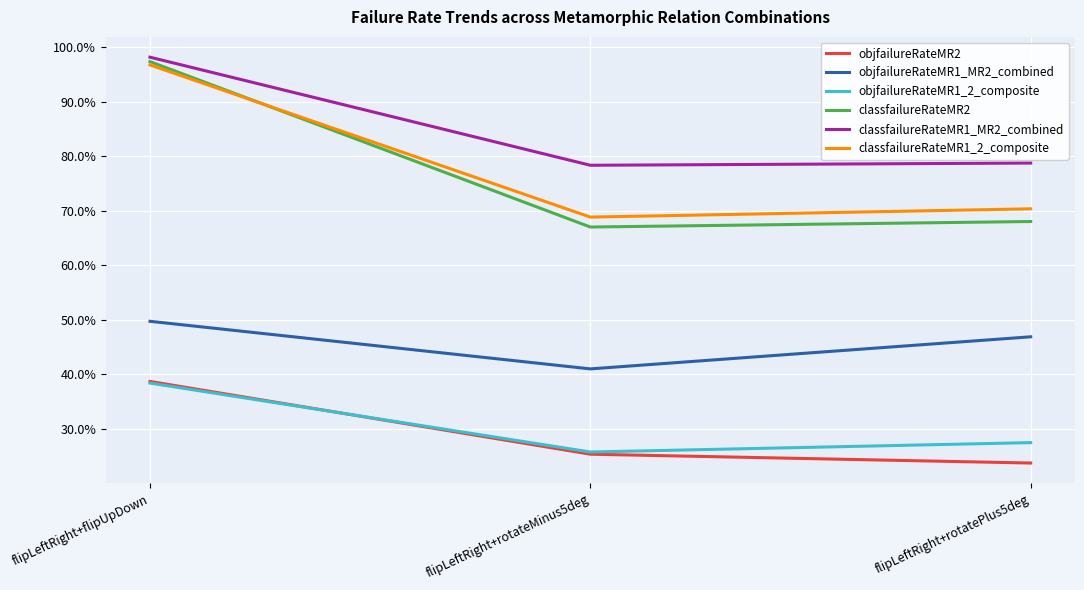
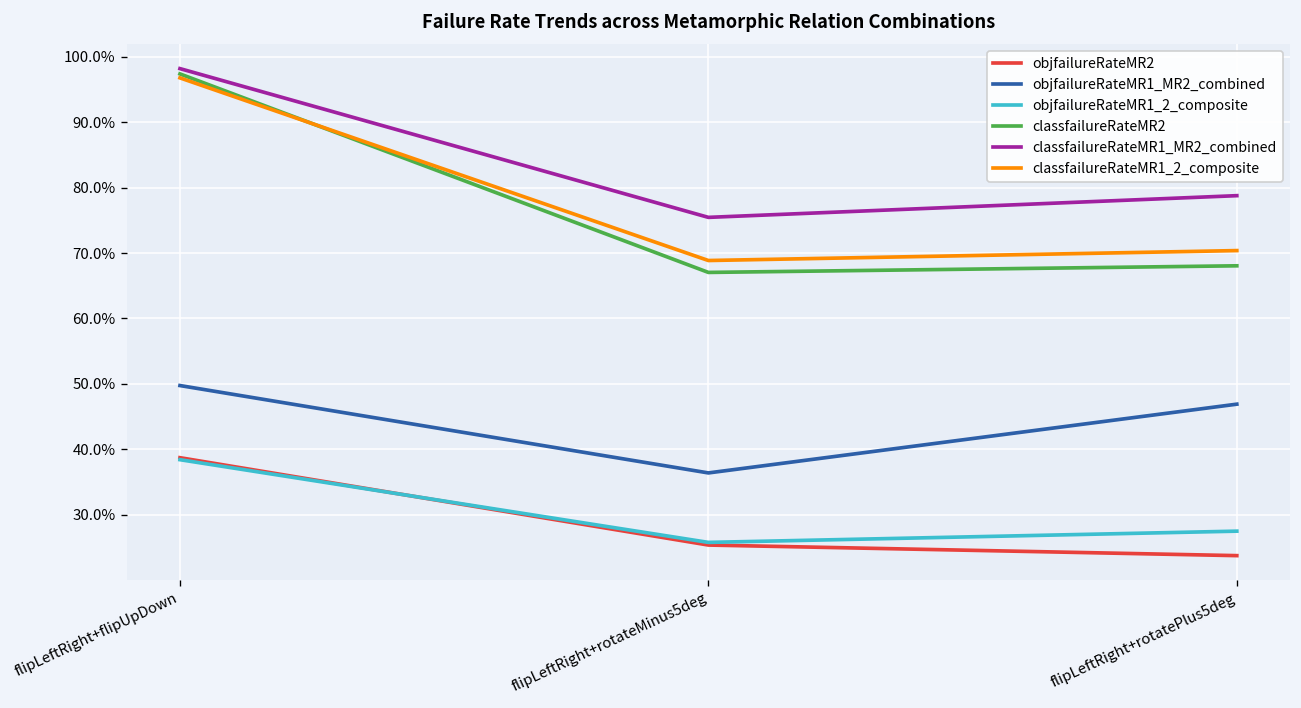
  {
    "objfailureRateMR2": {
      "flipLeftRight+rotatePlus5deg": "24%"
    },
    "objfailureRateMR1_MR2_combined": {
      "flipLeftRight+flipUpDown": "50%",
-     "flipLeftRight+rotateMinus5deg": "41%",
+     "flipLeftRight+rotateMinus5deg": "36%",
      "flipLeftRight+rotatePlus5deg": "47%"
    },
    "objfailureRateMR1_2_composite": {
      "flipLeftRight+rotatePlus5deg": "28%"
    },
    "classfailureRateMR2": {
      "flipLeftRight+flipUpDown": "97%",
      "flipLeftRight+rotateMinus5deg": "67%",
      "flipLeftRight+rotatePlus5deg": "68%"
    },
    "classfailureRateMR1_MR2_combined": {
      "flipLeftRight+flipUpDown": "98%",
-     "flipLeftRight+rotateMinus5deg": "78%",
+     "flipLeftRight+rotateMinus5deg": "75%",
      "flipLeftRight+rotatePlus5deg": "79%"
    },
    "classfailureRateMR1_2_composite": {
      "flipLeftRight+flipUpDown": "97%",
      "flipLeftRight+rotateMinus5deg": "69%",
      "flipLeftRight+rotatePlus5deg": "70%"
    }
  }
